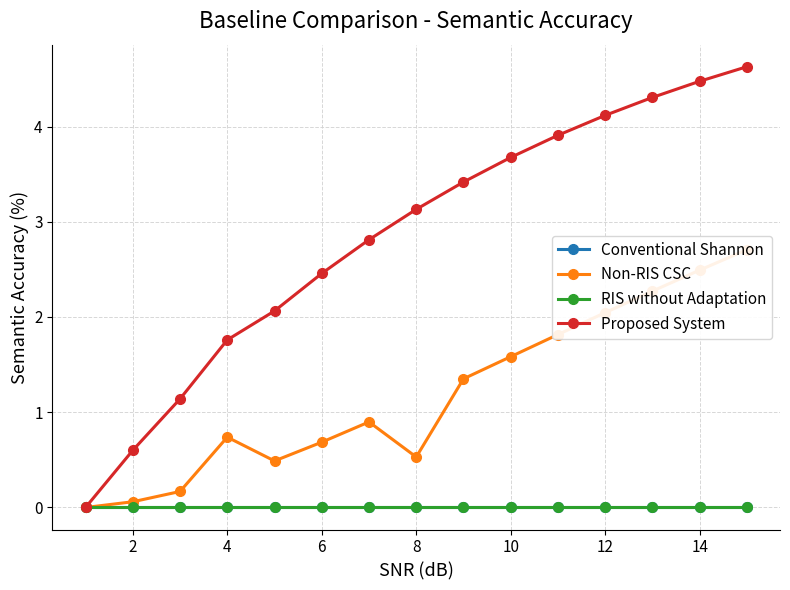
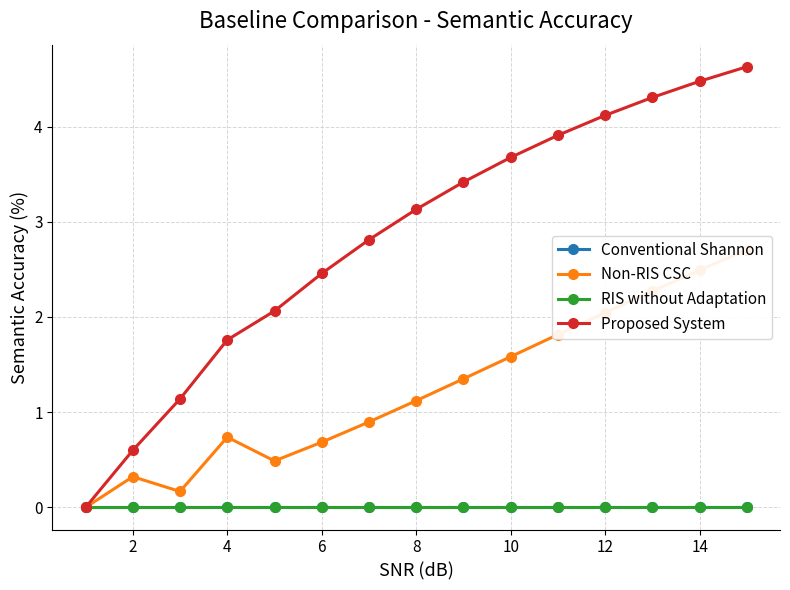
  {
    "RIS without Adaptation": {
      "2": 0.0,
      "4": 0.0,
      "6": 0.0,
      "8": 0.0,
      "10": 0.0,
      "12": 0.0,
      "14": 0.0
    },
    "Non-RIS CSC": {
-     "2": 0.1,
+     "2": 0.3,
      "4": 0.7,
      "6": 0.7,
-     "8": 0.5,
+     "8": 1.1,
      "10": 1.6
    },
    "Proposed System": {
      "2": 0.6,
      "4": 1.8,
      "6": 2.5,
      "8": 3.1,
      "10": 3.7,
      "12": 4.1,
      "14": 4.5
    }
  }
